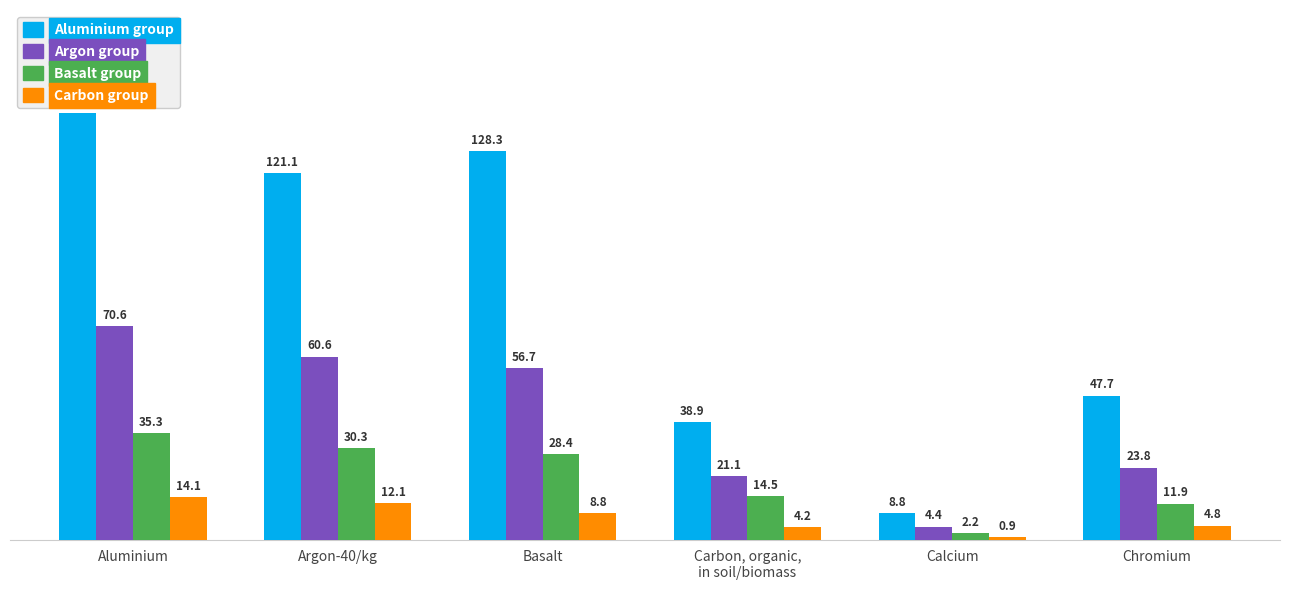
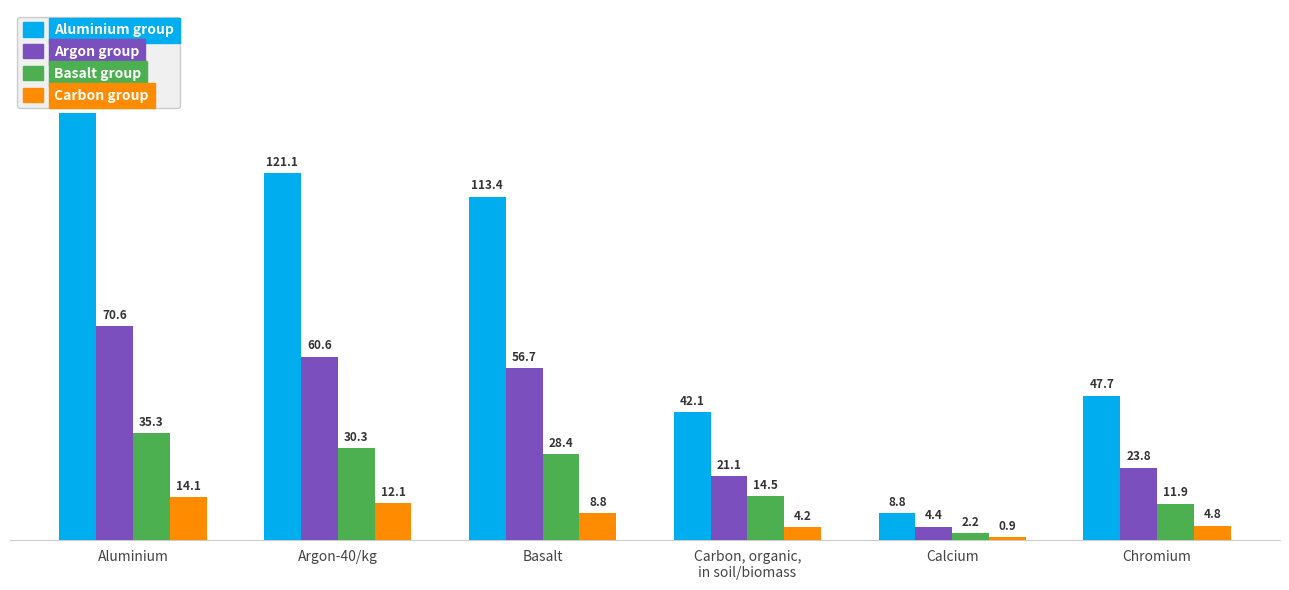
  {
    "Aluminium group": {
      "Argon-40/kg": 121.1,
-     "Basalt": 128.3,
-     "Carbon, organic, in soil/biomass": 38.9,
+     "Basalt": 113.4,
+     "Carbon, organic, in soil/biomass": 42.1,
      "Calcium": 8.8,
      "Chromium": 47.7
    },
    "Argon group": {
      "Aluminium": 70.6,
      "Argon-40/kg": 60.6,
      "Basalt": 56.7,
      "Carbon, organic, in soil/biomass": 21.1,
      "Calcium": 4.4,
      "Chromium": 23.8
    },
    "Basalt group": {
      "Aluminium": 35.3,
      "Argon-40/kg": 30.3,
      "Basalt": 28.4,
      "Carbon, organic, in soil/biomass": 14.5,
      "Calcium": 2.2,
      "Chromium": 11.9
    },
    "Carbon group": {
      "Aluminium": 14.1,
      "Argon-40/kg": 12.1,
      "Basalt": 8.8,
      "Carbon, organic, in soil/biomass": 4.2,
      "Calcium": 0.9,
      "Chromium": 4.8
    }
  }
